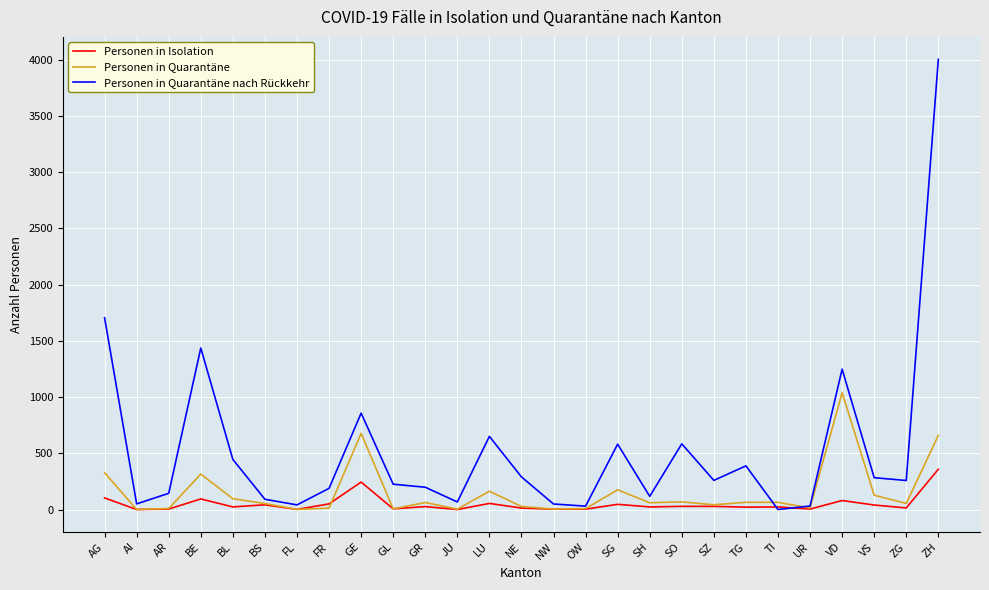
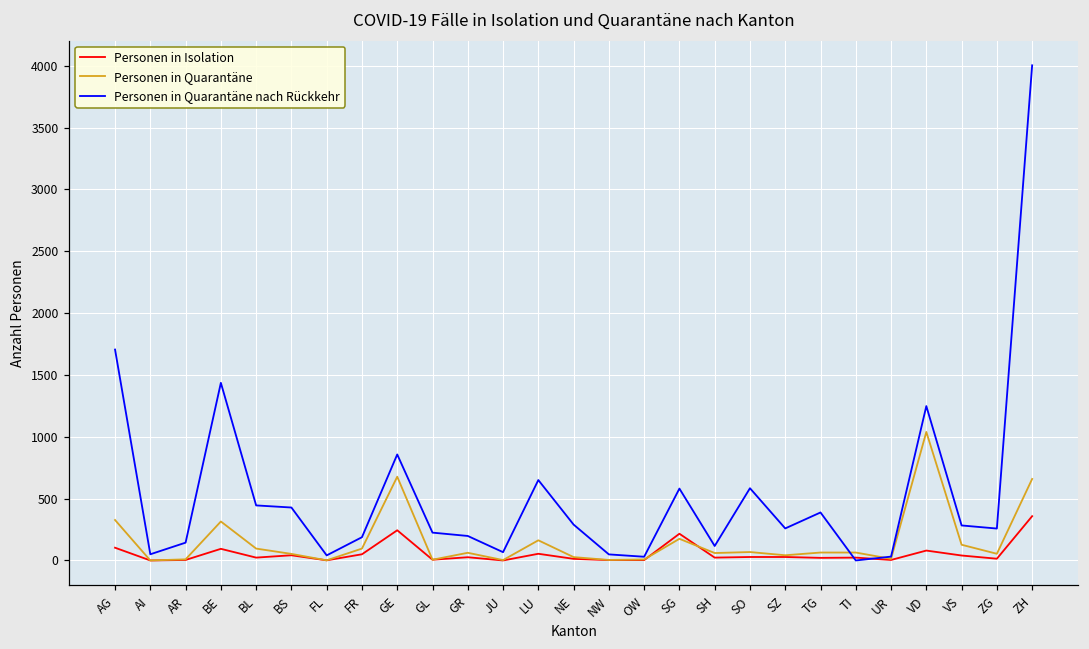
  {
    "Personen in Isolation": {
      "AG": 100,
      "BE": 90,
      "BL": 20,
      "FR": 50,
      "GE": 240,
      "GR": 30,
      "LU": 50,
-     "SG": 50,
+     "SG": 220,
      "SH": 20,
      "SO": 30,
      "TG": 20,
      "TI": 20,
      "VD": 80,
      "VS": 40,
      "ZG": 10,
      "ZH": 360
    },
    "Personen in Quarantäne": {
      "AG": 330,
      "BE": 320,
      "BL": 100,
-     "FR": 10,
+     "FR": 100,
      "GE": 680,
      "GR": 60,
      "LU": 160,
      "SG": 180,
      "SH": 60,
      "SO": 70,
      "TG": 60,
      "TI": 60,
      "VD": 1040,
      "VS": 130,
      "ZG": 50,
      "ZH": 660
    },
    "Personen in Quarantäne nach Rückkehr": {
      "AG": 1710,
      "AI": 50,
      "AR": 140,
      "BE": 1440,
      "BL": 450,
-     "BS": 90,
+     "BS": 430,
      "FL": 40,
      "FR": 190,
      "GE": 860,
      "GL": 230,
      "GR": 200,
      "JU": 70,
      "LU": 650,
      "NE": 290,
      "NW": 50,
      "SG": 580,
      "SH": 120,
      "SO": 580,
      "SZ": 260,
      "TG": 390,
      "TI": 0,
      "VD": 1250,
      "VS": 280,
      "ZG": 260,
      "ZH": 4000
    }
  }
